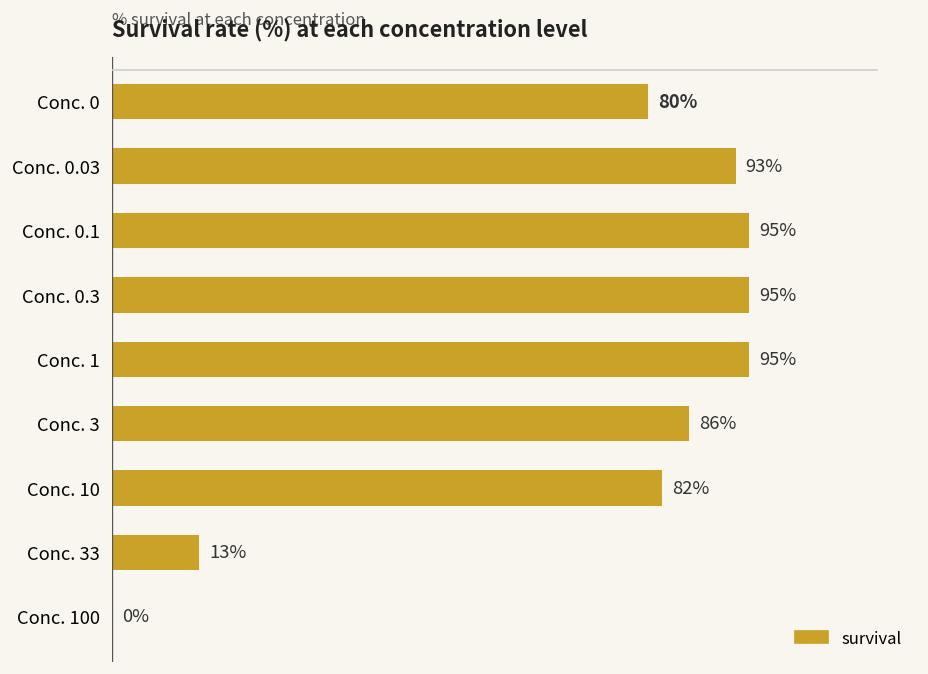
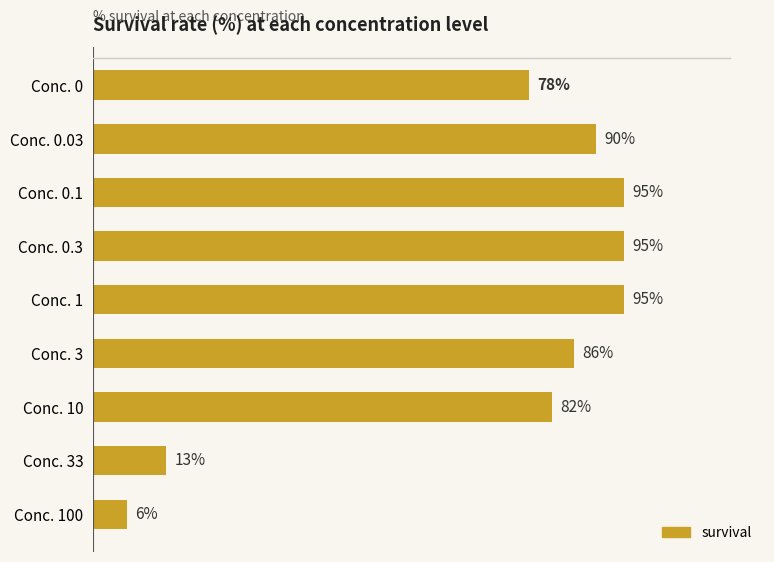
  {
-   "Conc. 0": "80%",
-   "Conc. 0.03": "93%",
+   "Conc. 0": "78%",
+   "Conc. 0.03": "90%",
    "Conc. 0.1": "95%",
    "Conc. 0.3": "95%",
    "Conc. 1": "95%",
    "Conc. 3": "86%",
    "Conc. 10": "82%",
    "Conc. 33": "13%",
-   "Conc. 100": "0%"
+   "Conc. 100": "6%"
  }
